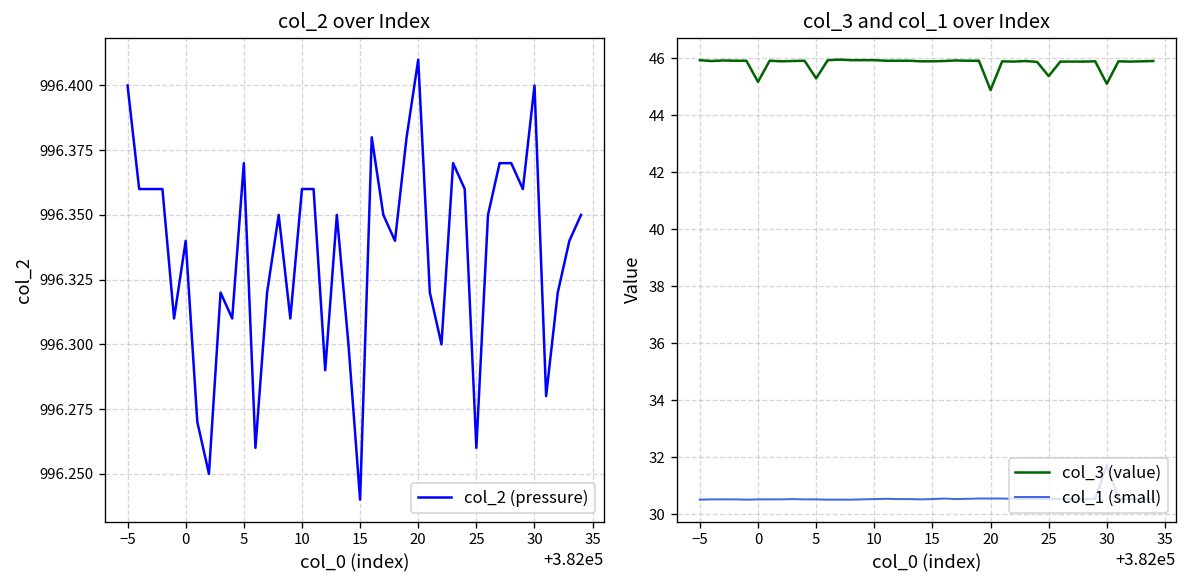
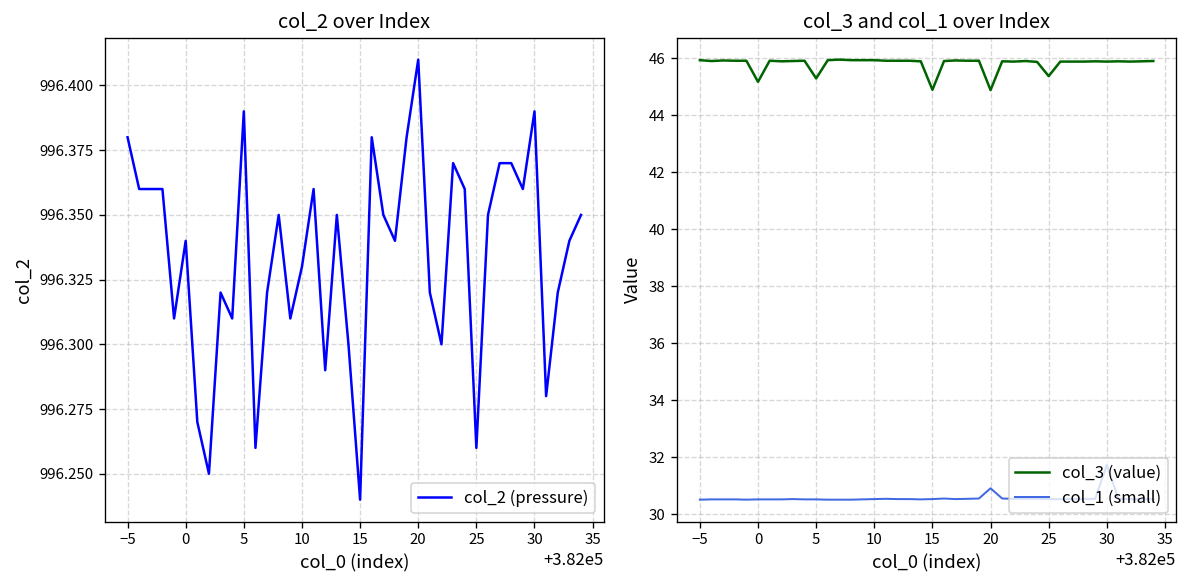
  {
    "col_2 over Index": {
-     "−5": 996.40,
+     "−5": 996.38,
      "0": 996.34,
-     "5": 996.37,
-     "10": 996.36,
+     "5": 996.39,
+     "10": 996.33,
      "15": 996.24,
      "20": 996.41,
      "25": 996.26,
-     "30": 996.40
+     "30": 996.39
    },
    "col_3 and col_1 over Index": {
      "col_3 (value)": {
        "−5": 45.9,
        "0": 45.2,
        "5": 45.3,
        "10": 45.9,
-       "15": 45.9,
+       "15": 44.9,
        "20": 44.9,
        "25": 45.4,
-       "30": 45.1
+       "30": 45.9
      },
      "col_1 (small)": {
        "−5": 30.5,
        "0": 30.5,
        "5": 30.5,
        "10": 30.5,
        "15": 30.5,
-       "20": 30.6
+       "20": 30.9
      }
    }
  }
